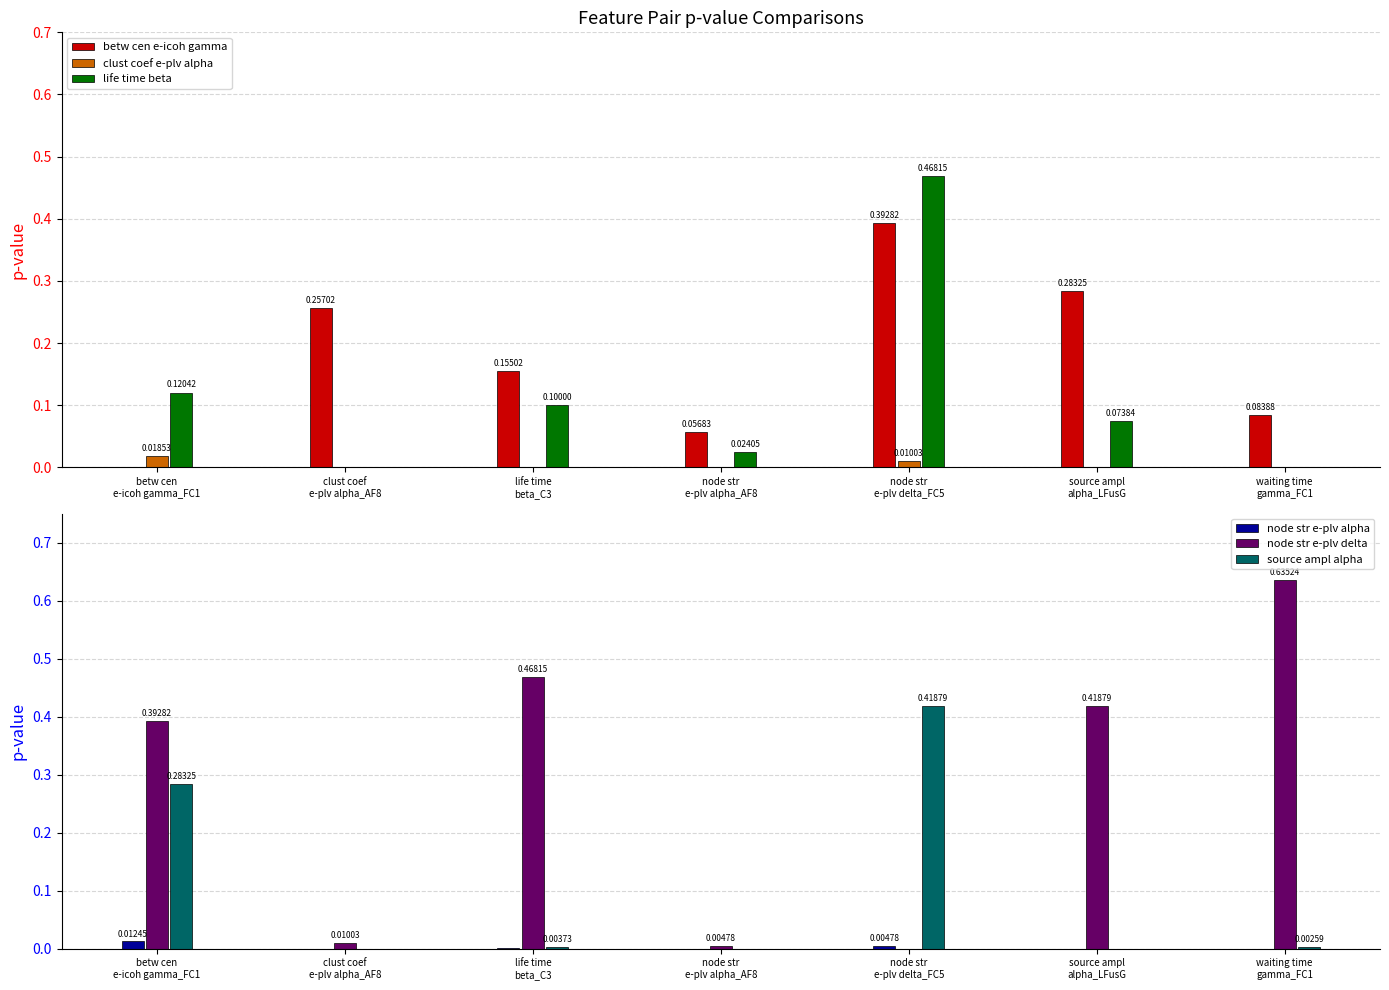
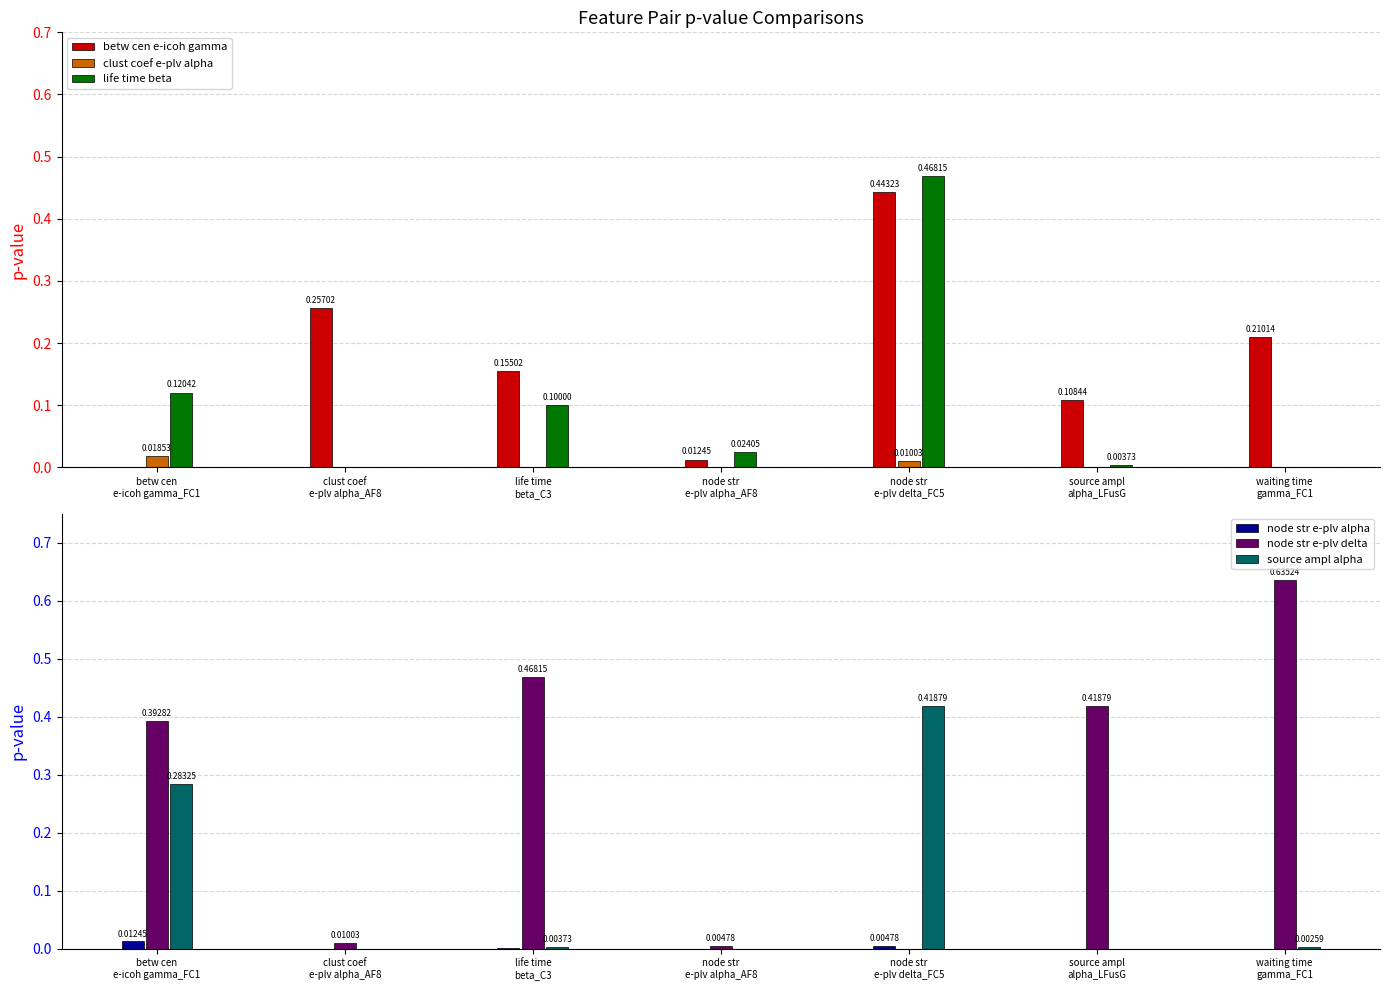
  {
    "Feature Pair p-value Comparisons": {
      "betw cen e-icoh gamma": {
        "clust coef e-plv alpha_AF8": 0.25702,
        "life time beta_C3": 0.15502,
-       "node str e-plv alpha_AF8": 0.05683,
-       "node str e-plv delta_FC5": 0.39282,
-       "source ampl alpha_LFusG": 0.28325,
-       "waiting time gamma_FC1": 0.08388
+       "node str e-plv alpha_AF8": 0.01245,
+       "node str e-plv delta_FC5": 0.44323,
+       "source ampl alpha_LFusG": 0.10844,
+       "waiting time gamma_FC1": 0.21014
      },
      "clust coef e-plv alpha": {
        "betw cen e-icoh gamma_FC1": 0.01853,
        "node str e-plv delta_FC5": 0.01003
      },
      "life time beta": {
        "betw cen e-icoh gamma_FC1": 0.12042,
        "life time beta_C3": 0.10000,
        "node str e-plv alpha_AF8": 0.02405,
        "node str e-plv delta_FC5": 0.46815,
-       "source ampl alpha_LFusG": 0.07384
+       "source ampl alpha_LFusG": 0.00373
      }
    }
  }
